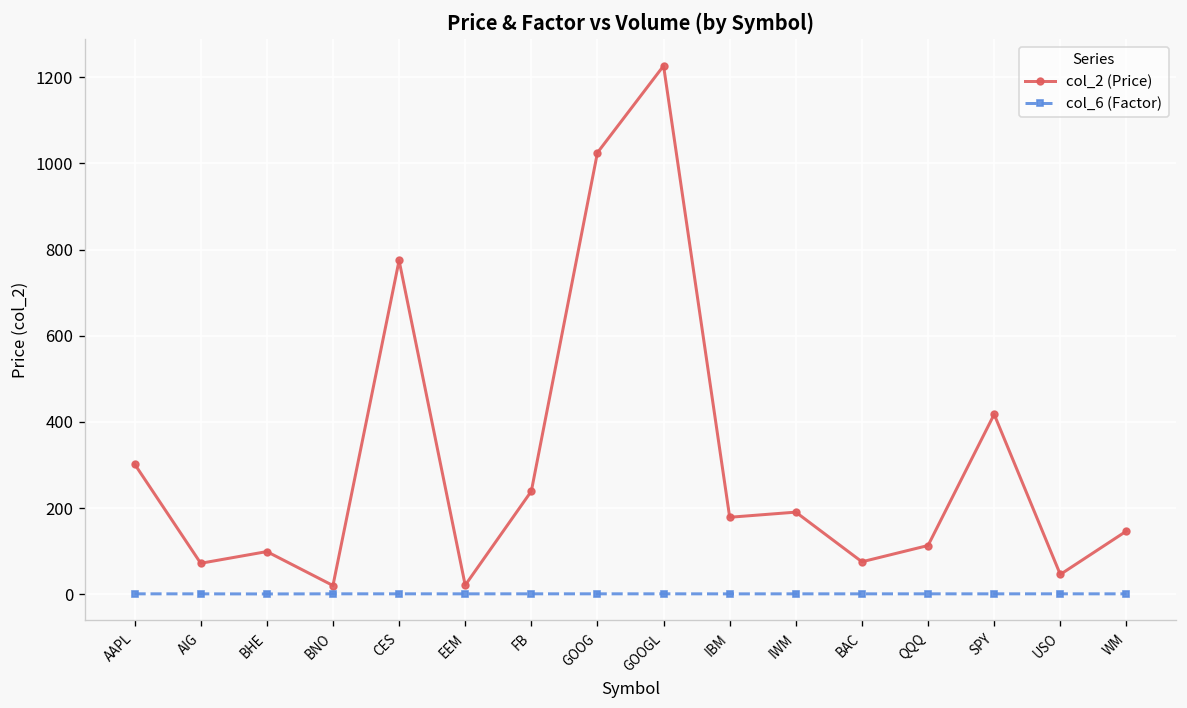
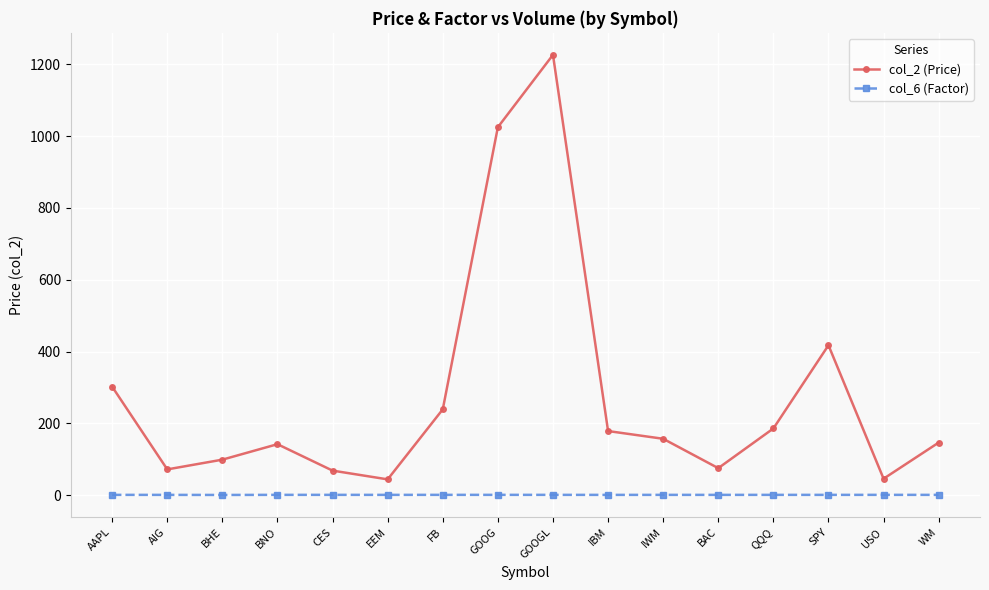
  {
    "col_2 (Price)": {
      "AAPL": 300,
      "AIG": 70,
      "BHE": 100,
-     "BNO": 20,
-     "CES": 770,
-     "EEM": 20,
+     "BNO": 140,
+     "CES": 70,
+     "EEM": 40,
      "FB": 240,
      "GOOG": 1030,
      "GOOGL": 1230,
      "IBM": 180,
-     "IWM": 190,
+     "IWM": 160,
      "BAC": 80,
-     "QQQ": 110,
+     "QQQ": 190,
      "SPY": 420,
      "USO": 50,
      "WM": 150
    },
    "col_6 (Factor)": {
      "AAPL": 0,
      "AIG": 0,
      "BHE": 0,
      "BNO": 0,
      "CES": 0,
      "EEM": 0,
      "FB": 0,
      "GOOG": 0,
      "GOOGL": 0,
      "IBM": 0,
      "IWM": 0,
      "BAC": 0,
      "QQQ": 0,
      "SPY": 0,
      "USO": 0,
      "WM": 0
    }
  }
